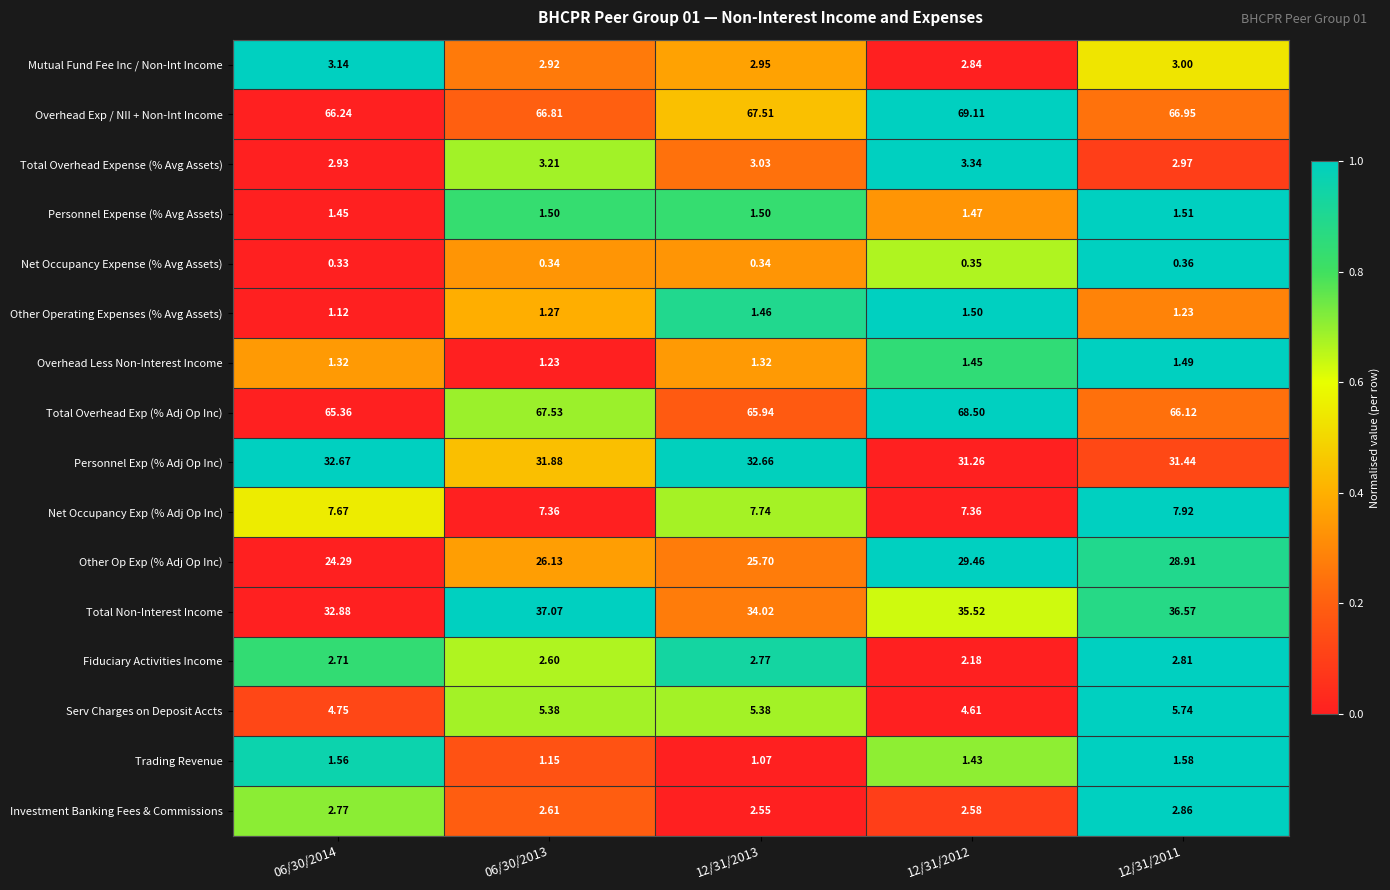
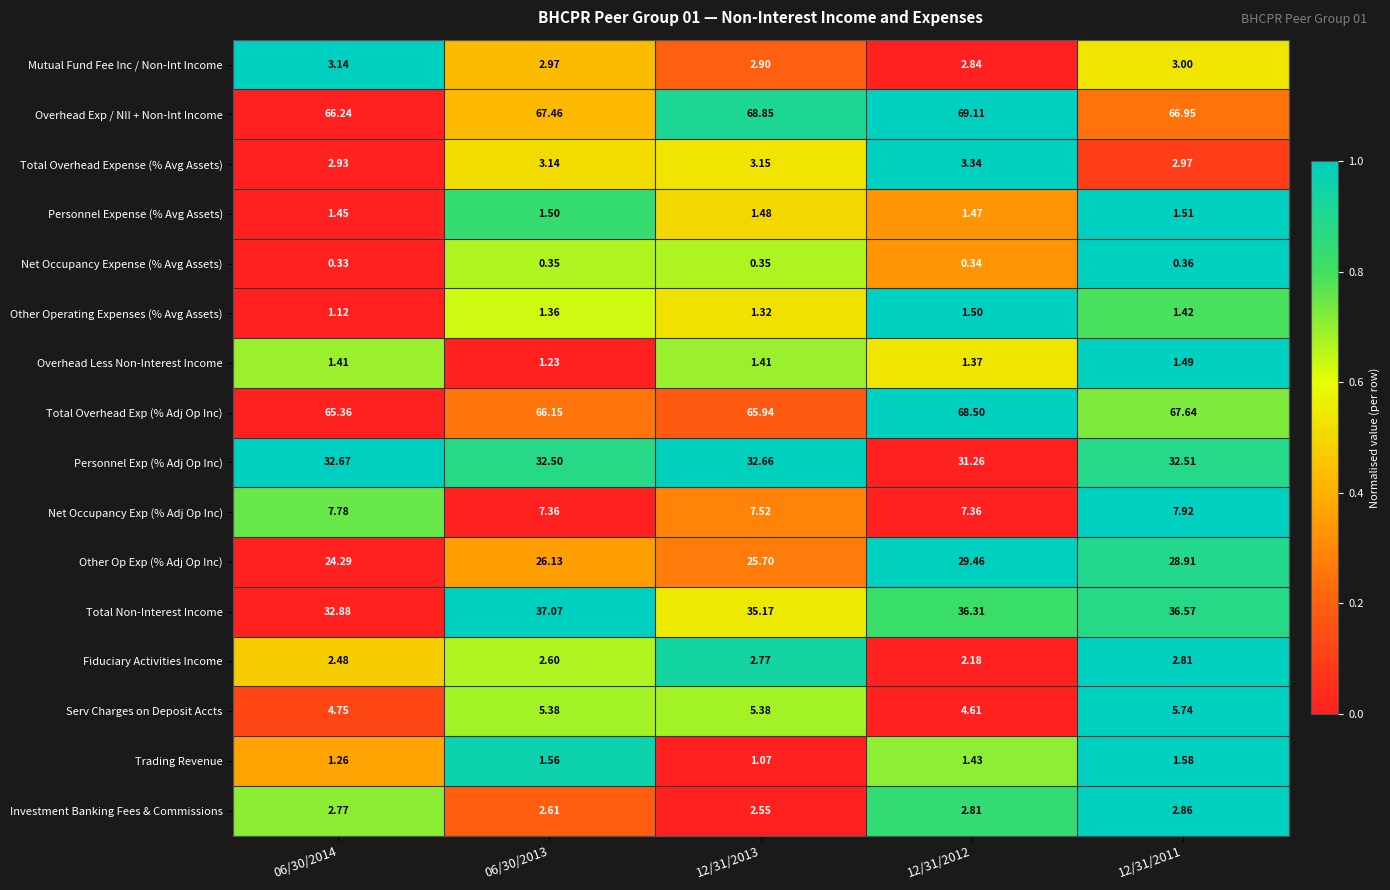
  {
    "Mutual Fund Fee Inc / Non-Int Income": {
      "06/30/2014": 3.14,
-     "06/30/2013": 2.92,
-     "12/31/2013": 2.95,
+     "06/30/2013": 2.97,
+     "12/31/2013": 2.90,
      "12/31/2012": 2.84,
      "12/31/2011": 3.00
    },
    "Overhead Exp / NII + Non-Int Income": {
      "06/30/2014": 66.24,
-     "06/30/2013": 66.81,
-     "12/31/2013": 67.51,
+     "06/30/2013": 67.46,
+     "12/31/2013": 68.85,
      "12/31/2012": 69.11,
      "12/31/2011": 66.95
    },
    "Total Overhead Expense (% Avg Assets)": {
      "06/30/2014": 2.93,
-     "06/30/2013": 3.21,
-     "12/31/2013": 3.03,
+     "06/30/2013": 3.14,
+     "12/31/2013": 3.15,
      "12/31/2012": 3.34,
      "12/31/2011": 2.97
    },
    "Personnel Expense (% Avg Assets)": {
      "06/30/2014": 1.45,
      "06/30/2013": 1.50,
-     "12/31/2013": 1.50,
+     "12/31/2013": 1.48,
      "12/31/2012": 1.47,
      "12/31/2011": 1.51
    },
    "Net Occupancy Expense (% Avg Assets)": {
      "06/30/2014": 0.33,
-     "06/30/2013": 0.34,
-     "12/31/2013": 0.34,
-     "12/31/2012": 0.35,
+     "06/30/2013": 0.35,
+     "12/31/2013": 0.35,
+     "12/31/2012": 0.34,
      "12/31/2011": 0.36
    },
    "Other Operating Expenses (% Avg Assets)": {
      "06/30/2014": 1.12,
-     "06/30/2013": 1.27,
-     "12/31/2013": 1.46,
+     "06/30/2013": 1.36,
+     "12/31/2013": 1.32,
      "12/31/2012": 1.50,
-     "12/31/2011": 1.23
+     "12/31/2011": 1.42
    },
    "Overhead Less Non-Interest Income": {
-     "06/30/2014": 1.32,
+     "06/30/2014": 1.41,
      "06/30/2013": 1.23,
-     "12/31/2013": 1.32,
-     "12/31/2012": 1.45,
+     "12/31/2013": 1.41,
+     "12/31/2012": 1.37,
      "12/31/2011": 1.49
    },
    "Total Overhead Exp (% Adj Op Inc)": {
      "06/30/2014": 65.36,
-     "06/30/2013": 67.53,
+     "06/30/2013": 66.15,
      "12/31/2013": 65.94,
      "12/31/2012": 68.50,
-     "12/31/2011": 66.12
+     "12/31/2011": 67.64
    },
    "Personnel Exp (% Adj Op Inc)": {
      "06/30/2014": 32.67,
-     "06/30/2013": 31.88,
+     "06/30/2013": 32.50,
      "12/31/2013": 32.66,
      "12/31/2012": 31.26,
-     "12/31/2011": 31.44
+     "12/31/2011": 32.51
    },
    "Net Occupancy Exp (% Adj Op Inc)": {
-     "06/30/2014": 7.67,
+     "06/30/2014": 7.78,
      "06/30/2013": 7.36,
-     "12/31/2013": 7.74,
+     "12/31/2013": 7.52,
      "12/31/2012": 7.36,
      "12/31/2011": 7.92
    },
    "Other Op Exp (% Adj Op Inc)": {
      "06/30/2014": 24.29,
      "06/30/2013": 26.13,
      "12/31/2013": 25.70,
      "12/31/2012": 29.46,
      "12/31/2011": 28.91
    },
    "Total Non-Interest Income": {
      "06/30/2014": 32.88,
      "06/30/2013": 37.07,
-     "12/31/2013": 34.02,
-     "12/31/2012": 35.52,
+     "12/31/2013": 35.17,
+     "12/31/2012": 36.31,
      "12/31/2011": 36.57
    },
    "Fiduciary Activities Income": {
-     "06/30/2014": 2.71,
+     "06/30/2014": 2.48,
      "06/30/2013": 2.60,
      "12/31/2013": 2.77,
      "12/31/2012": 2.18,
      "12/31/2011": 2.81
    },
    "Serv Charges on Deposit Accts": {
      "06/30/2014": 4.75,
      "06/30/2013": 5.38,
      "12/31/2013": 5.38,
      "12/31/2012": 4.61,
      "12/31/2011": 5.74
    },
    "Trading Revenue": {
-     "06/30/2014": 1.56,
-     "06/30/2013": 1.15,
+     "06/30/2014": 1.26,
+     "06/30/2013": 1.56,
      "12/31/2013": 1.07,
      "12/31/2012": 1.43,
      "12/31/2011": 1.58
    },
    "Investment Banking Fees & Commissions": {
      "06/30/2014": 2.77,
      "06/30/2013": 2.61,
      "12/31/2013": 2.55,
-     "12/31/2012": 2.58,
+     "12/31/2012": 2.81,
      "12/31/2011": 2.86
    }
  }
